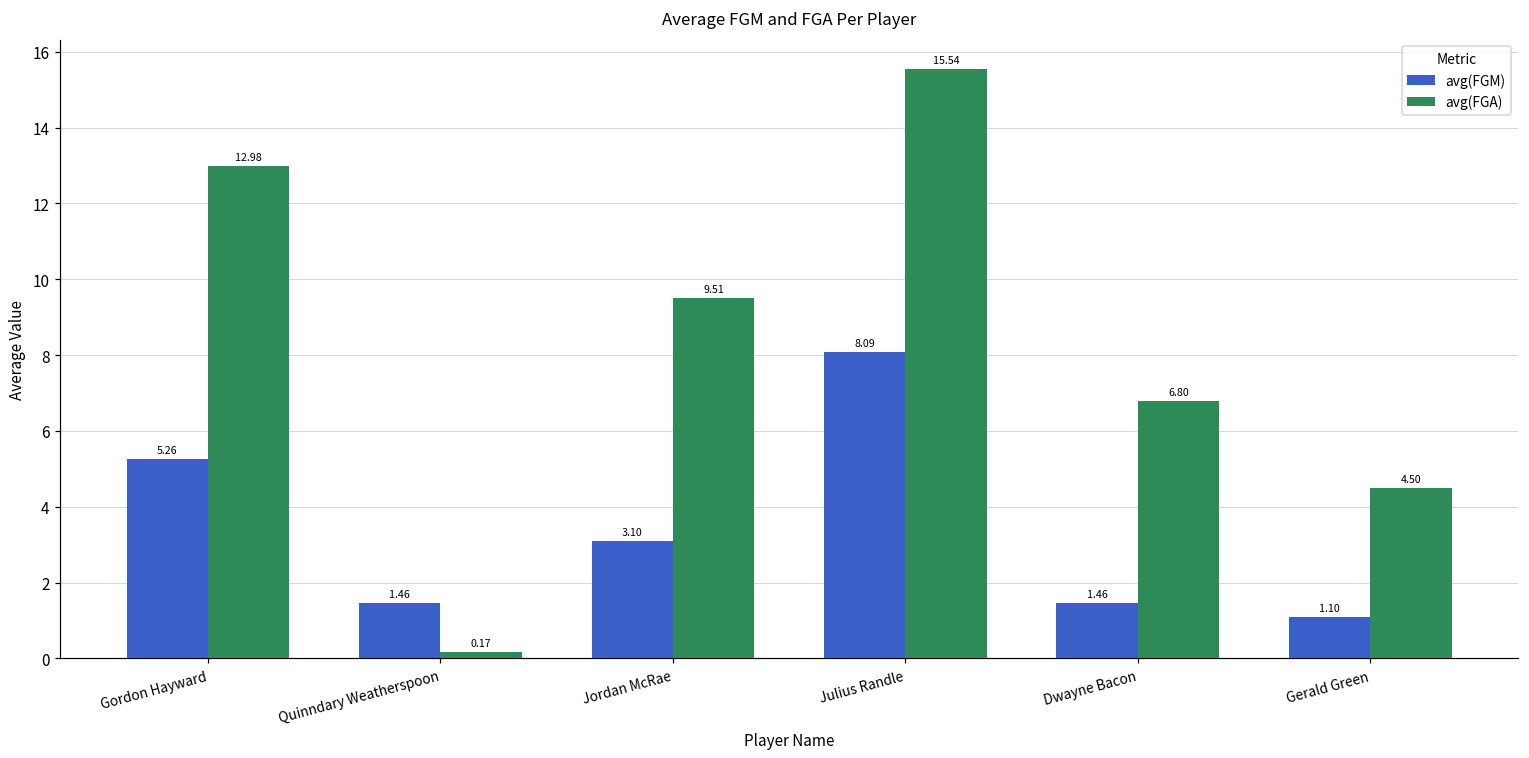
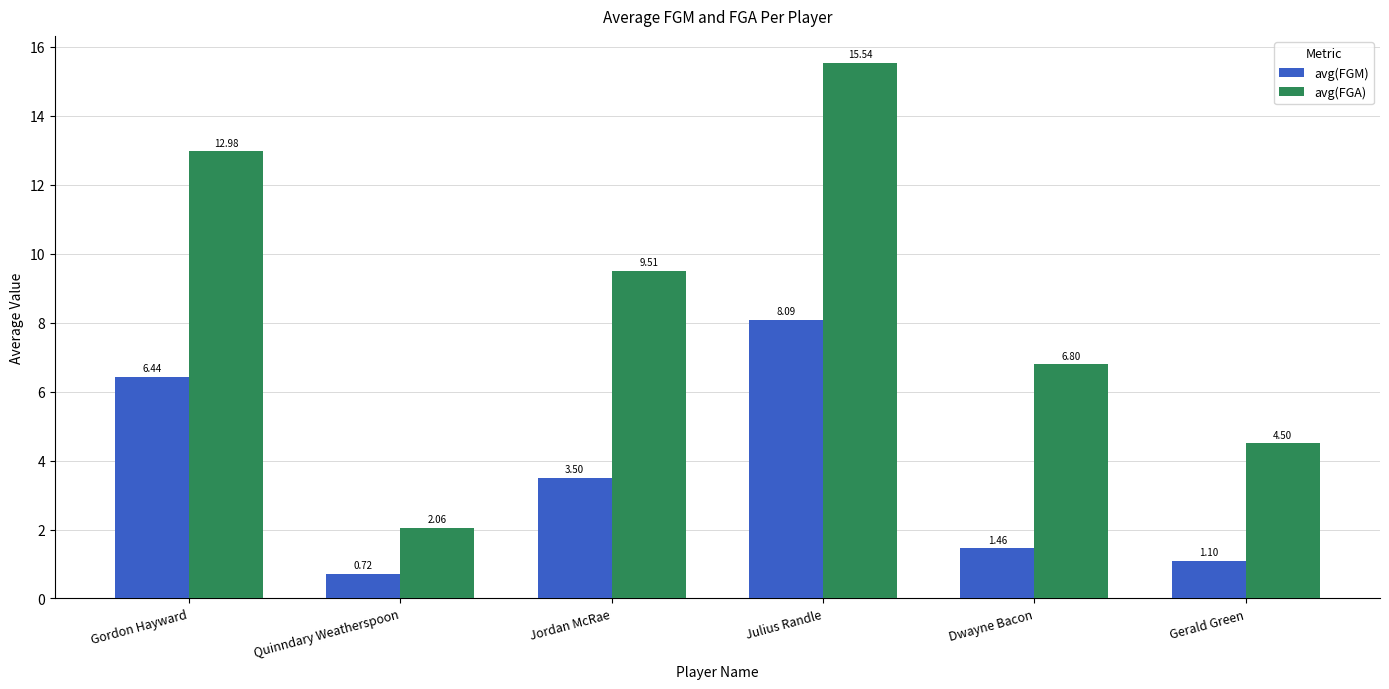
  {
    "avg(FGM)": {
-     "Gordon Hayward": 5.26,
-     "Quinndary Weatherspoon": 1.46,
-     "Jordan McRae": 3.10,
+     "Gordon Hayward": 6.44,
+     "Quinndary Weatherspoon": 0.72,
+     "Jordan McRae": 3.50,
      "Julius Randle": 8.09,
      "Dwayne Bacon": 1.46,
      "Gerald Green": 1.10
    },
    "avg(FGA)": {
      "Gordon Hayward": 12.98,
-     "Quinndary Weatherspoon": 0.17,
+     "Quinndary Weatherspoon": 2.06,
      "Jordan McRae": 9.51,
      "Julius Randle": 15.54,
      "Dwayne Bacon": 6.80,
      "Gerald Green": 4.50
    }
  }
